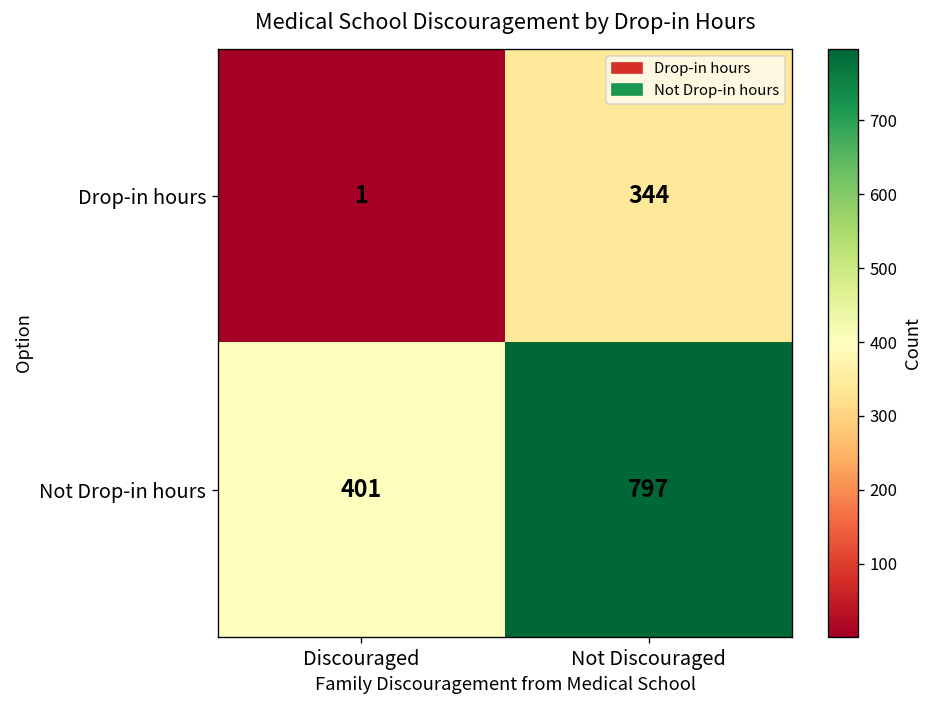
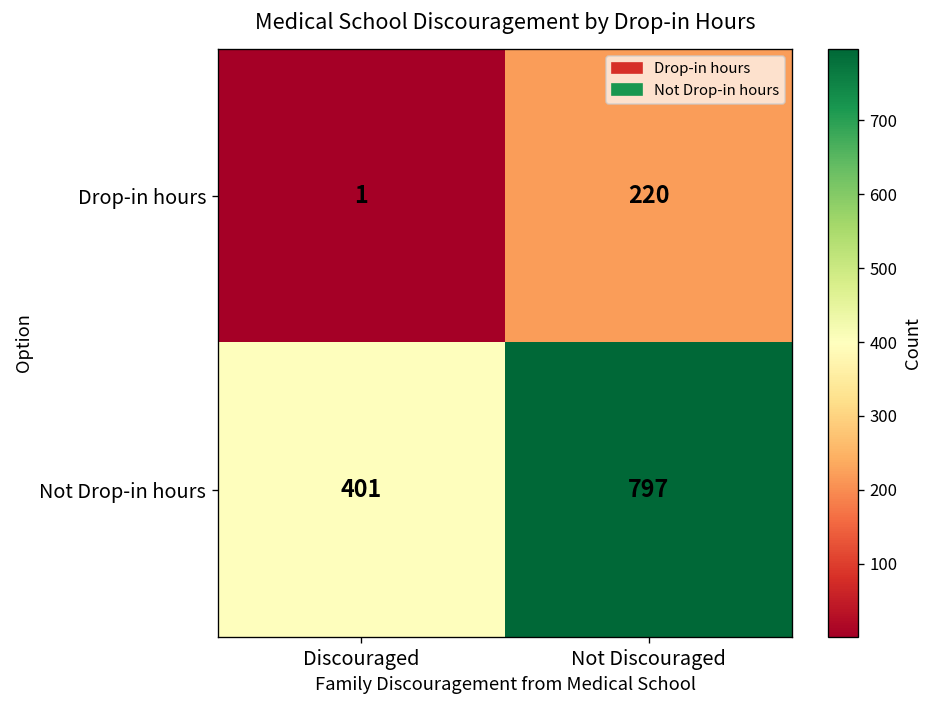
  {
    "Drop-in hours": {
      "Discouraged": 1,
-     "Not Discouraged": 344
+     "Not Discouraged": 220
    },
    "Not Drop-in hours": {
      "Discouraged": 401,
      "Not Discouraged": 797
    }
  }
